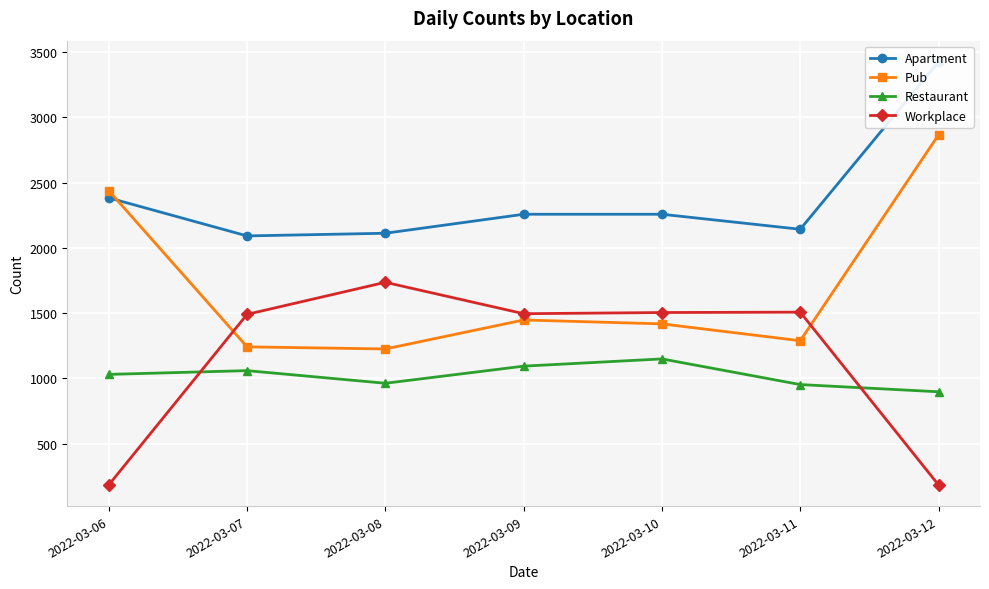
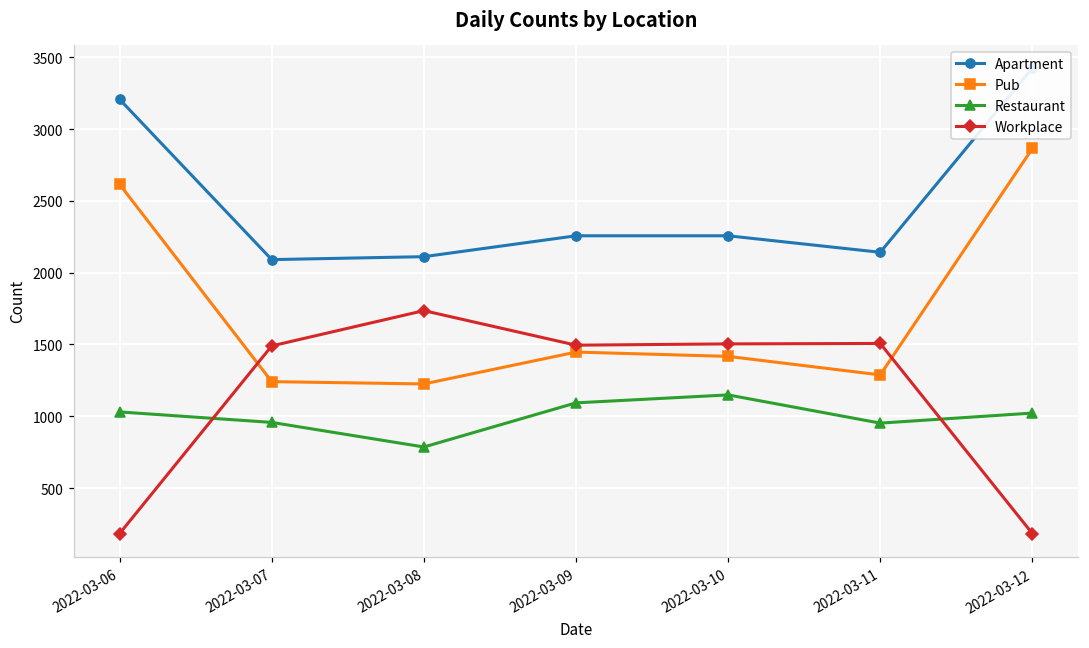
  {
    "Apartment": {
-     "2022-03-06": 2380,
+     "2022-03-06": 3210,
      "2022-03-07": 2090,
      "2022-03-08": 2110,
      "2022-03-09": 2260,
      "2022-03-10": 2260,
      "2022-03-11": 2140
    },
    "Pub": {
-     "2022-03-06": 2440,
+     "2022-03-06": 2620,
      "2022-03-07": 1240,
      "2022-03-08": 1220,
      "2022-03-09": 1450,
      "2022-03-10": 1420,
      "2022-03-11": 1290,
      "2022-03-12": 2870
    },
    "Restaurant": {
      "2022-03-06": 1030,
-     "2022-03-07": 1060,
-     "2022-03-08": 960,
+     "2022-03-07": 960,
+     "2022-03-08": 790,
      "2022-03-09": 1090,
      "2022-03-10": 1150,
      "2022-03-11": 950,
-     "2022-03-12": 900
+     "2022-03-12": 1020
    },
    "Workplace": {
      "2022-03-06": 180,
      "2022-03-07": 1490,
      "2022-03-08": 1740,
      "2022-03-09": 1500,
      "2022-03-10": 1500,
      "2022-03-11": 1510,
      "2022-03-12": 180
    }
  }
